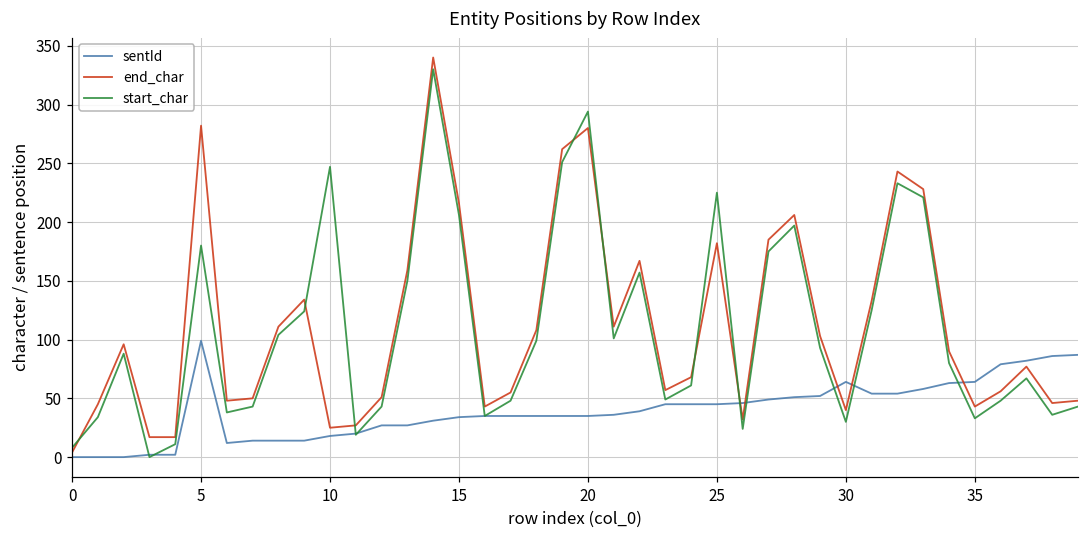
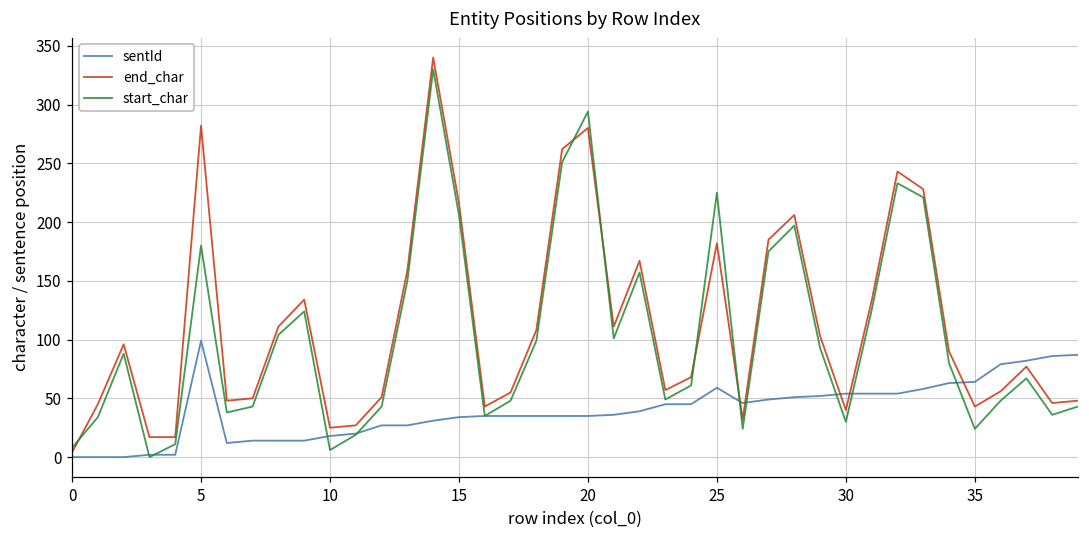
  {
    "sentId": {
      "0": 0,
      "5": 99,
      "10": 18,
      "15": 34,
      "20": 35,
-     "25": 45,
-     "30": 64,
+     "25": 59,
+     "30": 54,
      "35": 64
    },
    "end_char": {
      "0": 4,
      "5": 282,
      "10": 25,
      "15": 216,
      "20": 280,
      "25": 182,
      "30": 40,
      "35": 43
    },
    "start_char": {
      "0": 8,
      "5": 180,
-     "10": 247,
+     "10": 6,
      "15": 206,
      "20": 294,
      "25": 225,
      "30": 30,
-     "35": 33
+     "35": 24
    }
  }
